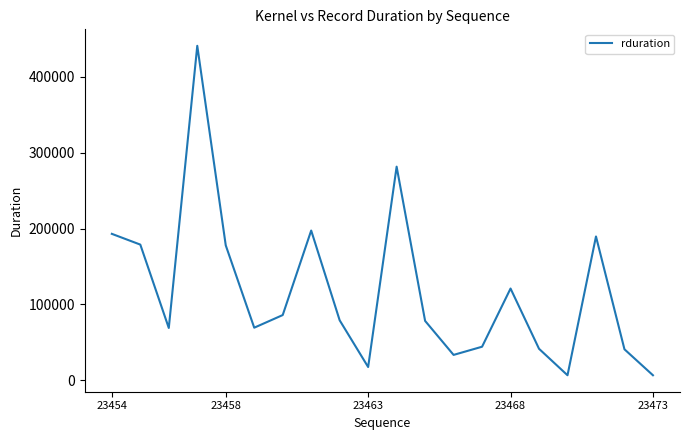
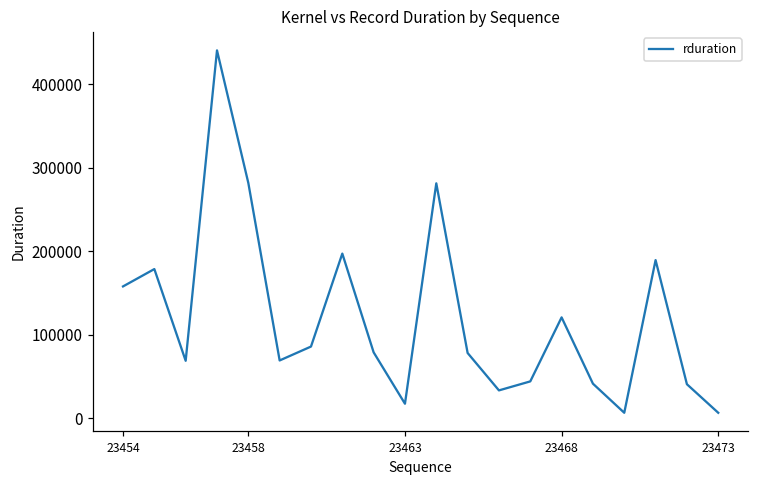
  {
-   "23454": 190000,
-   "23458": 180000,
+   "23454": 160000,
+   "23458": 280000,
    "23463": 20000,
    "23468": 120000,
    "23473": 10000
  }
